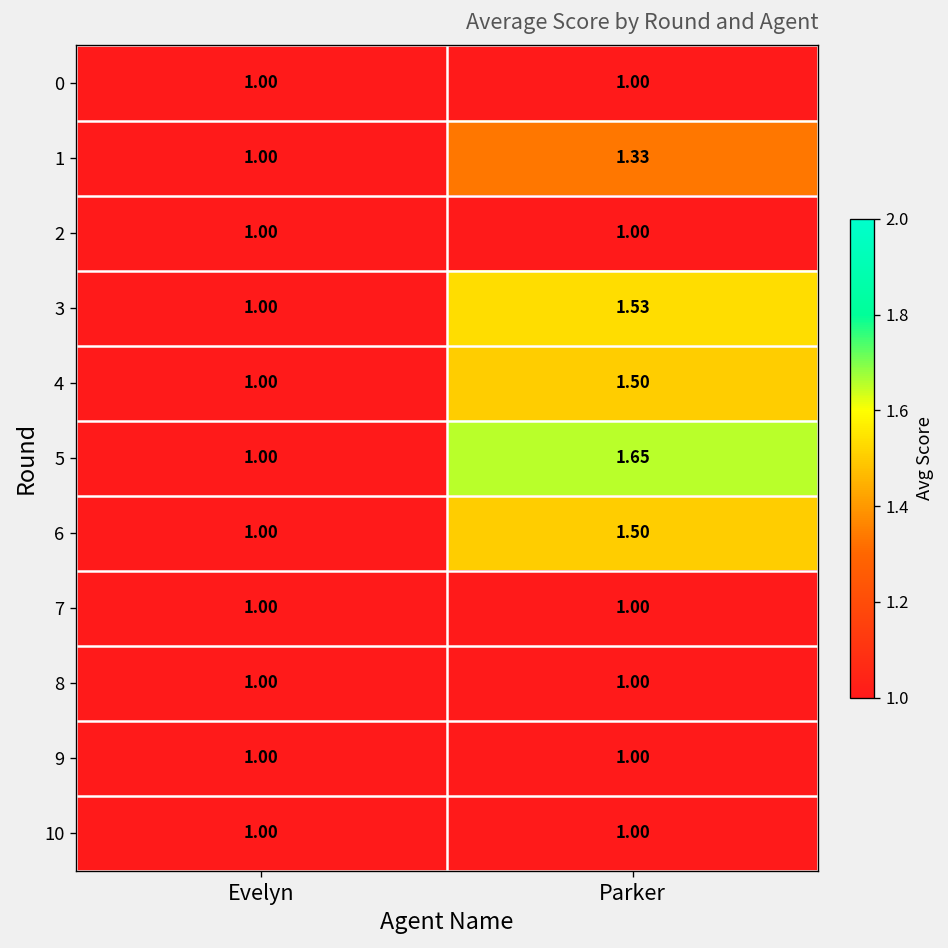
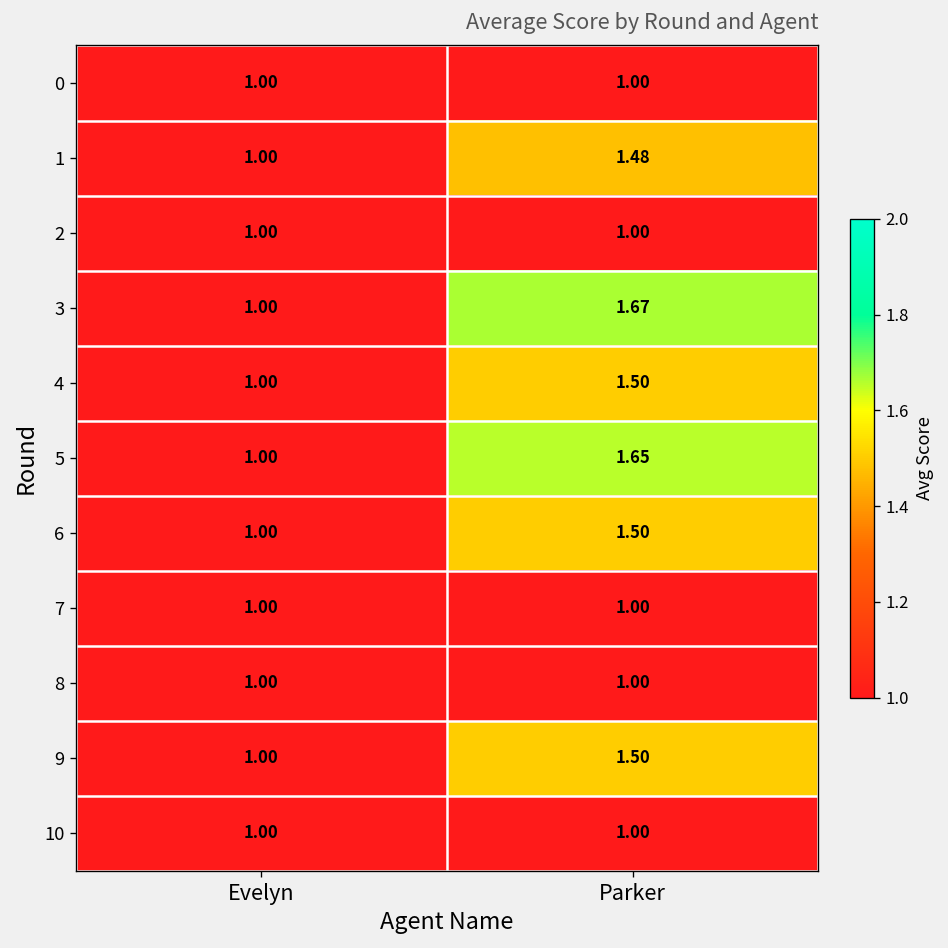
  {
    "0": {
      "Evelyn": 1.00,
      "Parker": 1.00
    },
    "1": {
      "Evelyn": 1.00,
-     "Parker": 1.33
+     "Parker": 1.48
    },
    "2": {
      "Evelyn": 1.00,
      "Parker": 1.00
    },
    "3": {
      "Evelyn": 1.00,
-     "Parker": 1.53
+     "Parker": 1.67
    },
    "4": {
      "Evelyn": 1.00,
      "Parker": 1.50
    },
    "5": {
      "Evelyn": 1.00,
      "Parker": 1.65
    },
    "6": {
      "Evelyn": 1.00,
      "Parker": 1.50
    },
    "7": {
      "Evelyn": 1.00,
      "Parker": 1.00
    },
    "8": {
      "Evelyn": 1.00,
      "Parker": 1.00
    },
    "9": {
      "Evelyn": 1.00,
-     "Parker": 1.00
+     "Parker": 1.50
    },
    "10": {
      "Evelyn": 1.00,
      "Parker": 1.00
    }
  }
